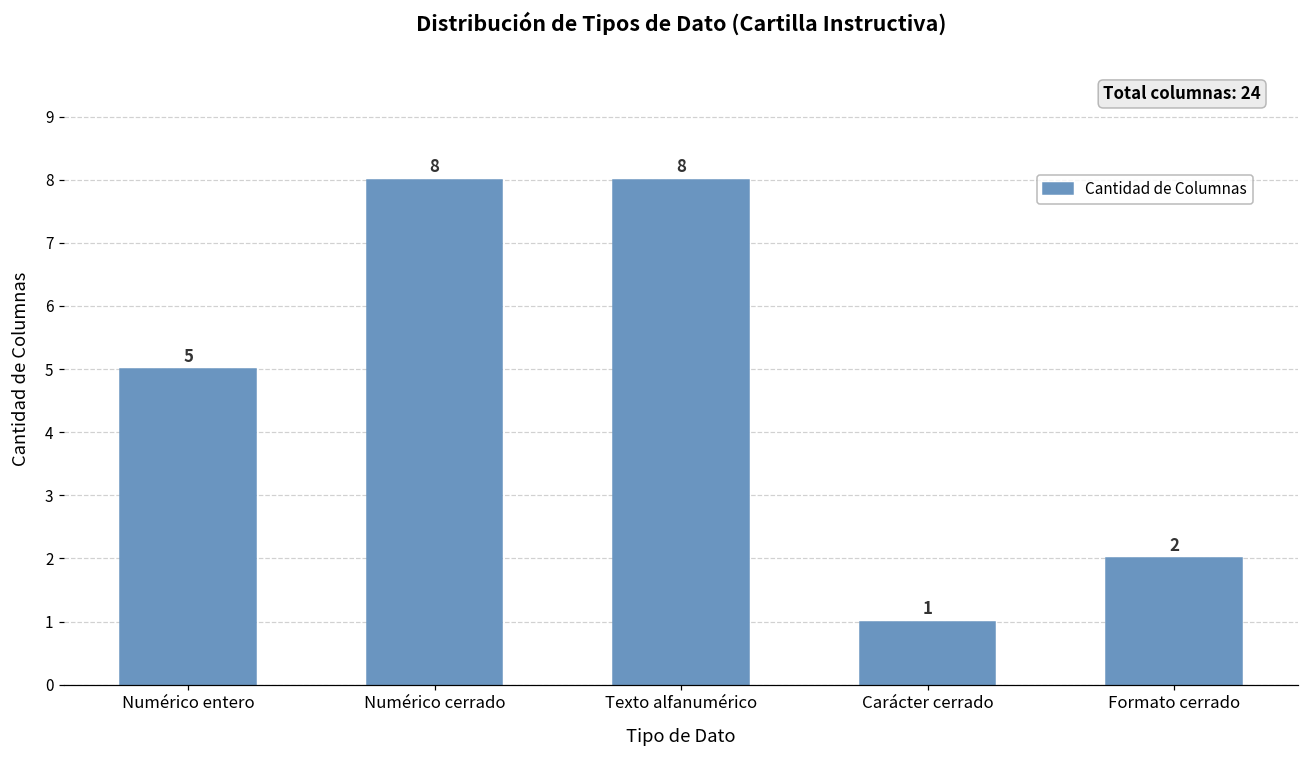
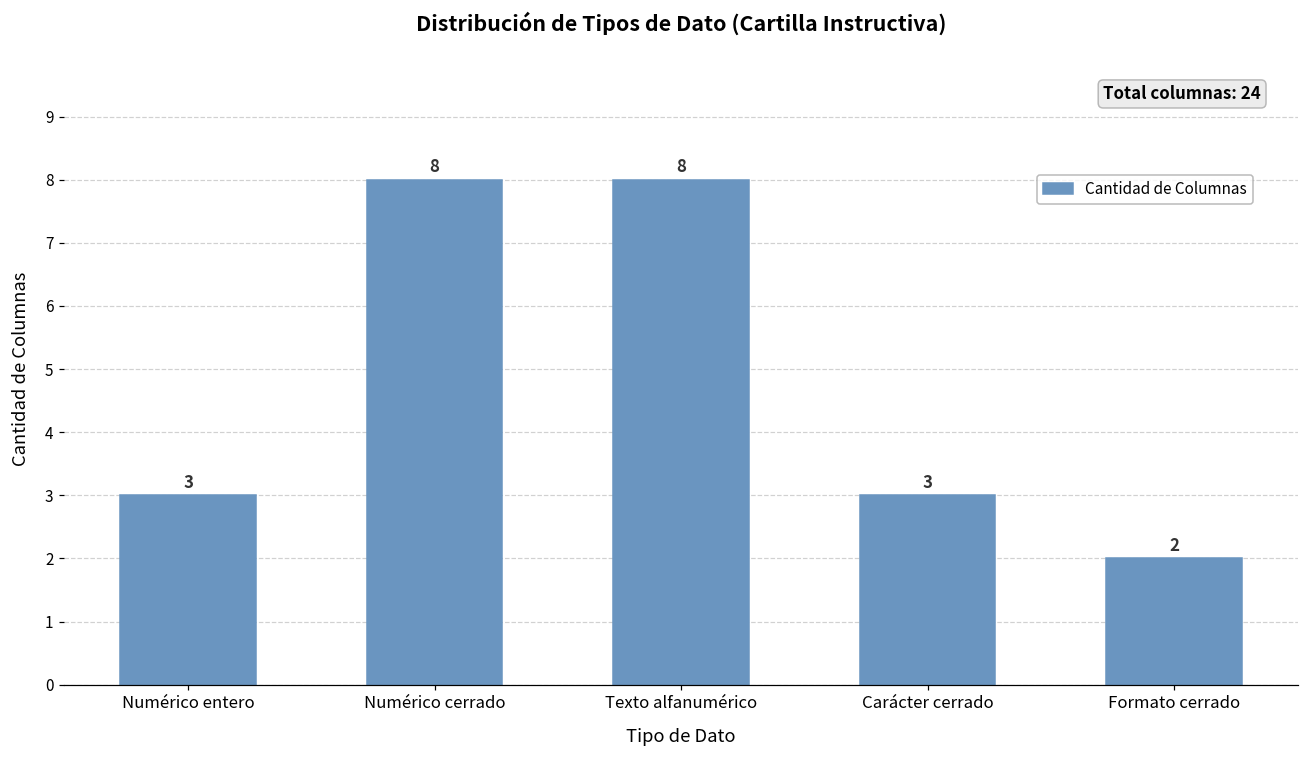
  {
-   "Numérico entero": 5,
+   "Numérico entero": 3,
    "Numérico cerrado": 8,
    "Texto alfanumérico": 8,
-   "Carácter cerrado": 1,
+   "Carácter cerrado": 3,
    "Formato cerrado": 2
  }
